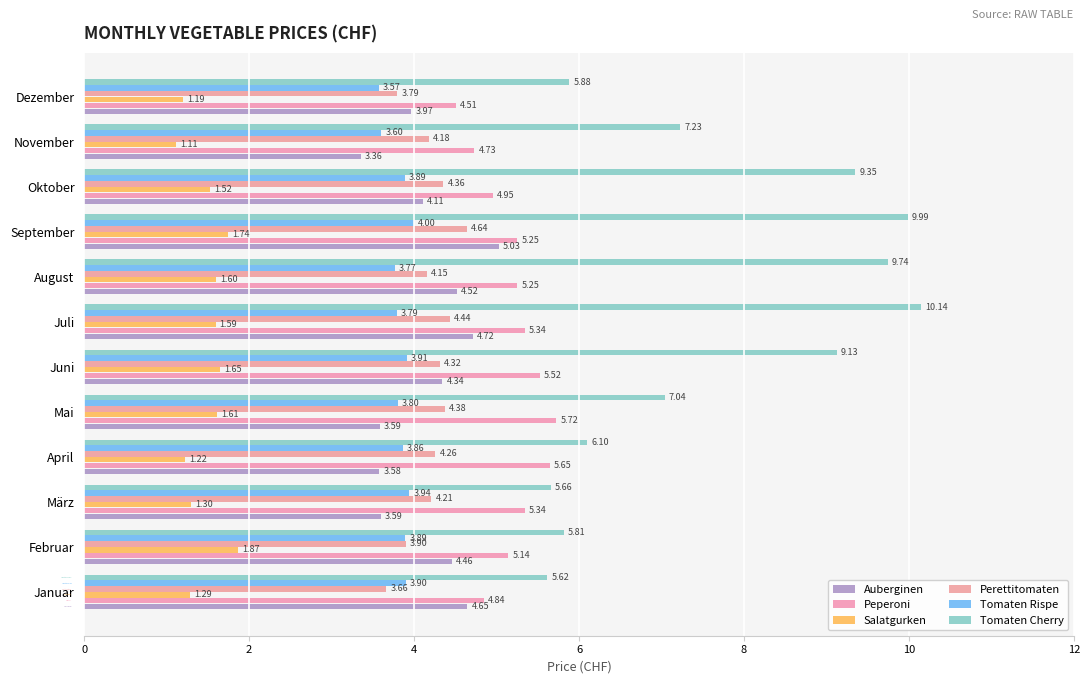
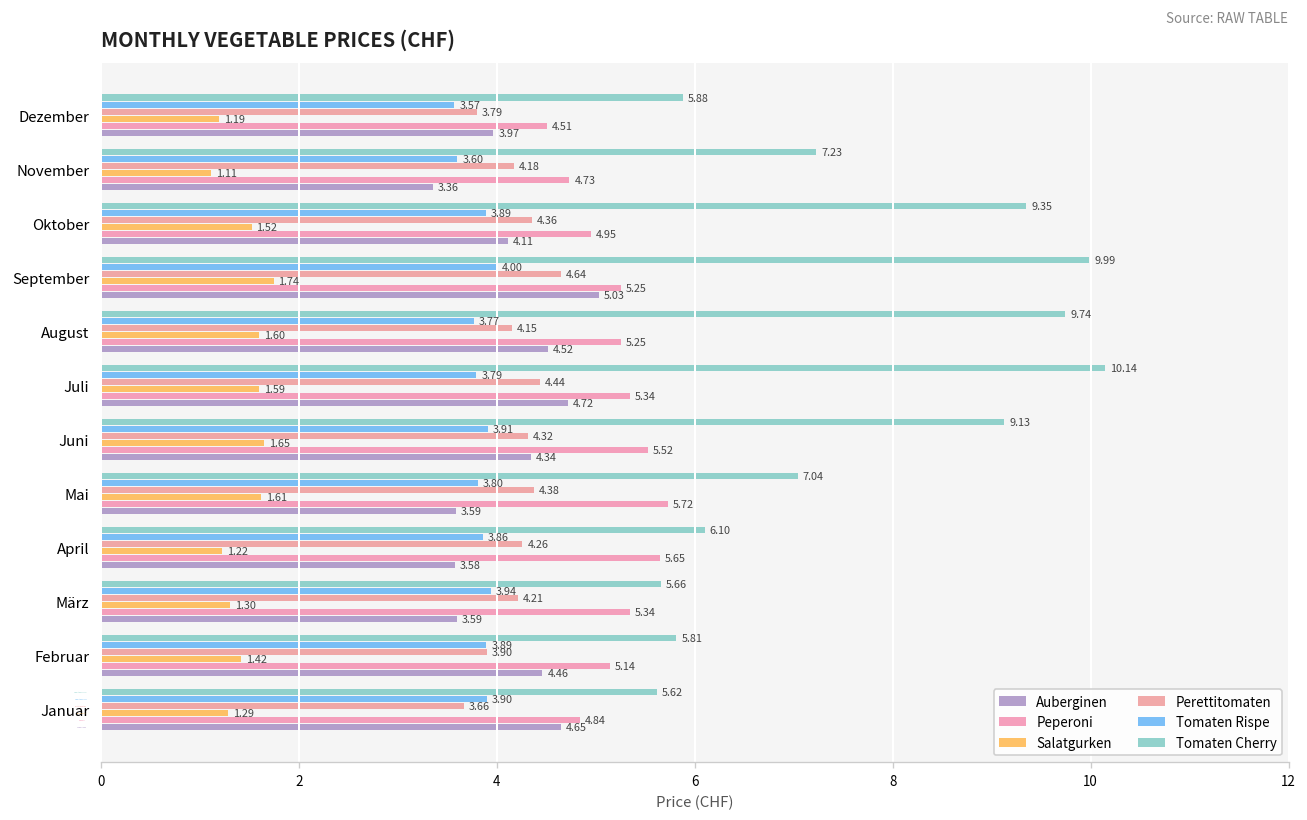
  {
    "Auberginen": {
      "Dezember": 3.97,
      "November": 3.36,
      "Oktober": 4.11,
      "September": 5.03,
      "August": 4.52,
      "Juli": 4.72,
      "Juni": 4.34,
      "Mai": 3.59,
      "April": 3.58,
      "März": 3.59,
      "Februar": 4.46,
      "Januar": 4.65
    },
    "Salatgurken": {
      "Dezember": 1.19,
      "November": 1.11,
      "Oktober": 1.52,
      "September": 1.74,
      "August": 1.60,
      "Juli": 1.59,
      "Juni": 1.65,
      "Mai": 1.61,
      "April": 1.22,
      "März": 1.30,
-     "Februar": 1.87,
+     "Februar": 1.42,
      "Januar": 1.29
    },
    "Tomaten Rispe": {
      "Dezember": 3.57,
      "November": 3.60,
      "Oktober": 3.89,
      "September": 4.00,
      "August": 3.77,
      "Juli": 3.79,
      "Juni": 3.91,
      "Mai": 3.80,
      "April": 3.86,
      "März": 3.94,
      "Januar": 3.90
    },
    "Tomaten Cherry": {
      "Dezember": 5.88,
      "November": 7.23,
      "Oktober": 9.35,
      "September": 9.99,
      "August": 9.74,
      "Juli": 10.14,
      "Juni": 9.13,
      "Mai": 7.04,
      "April": 6.10,
      "März": 5.66,
      "Februar": 5.81,
      "Januar": 5.62
    }
  }
